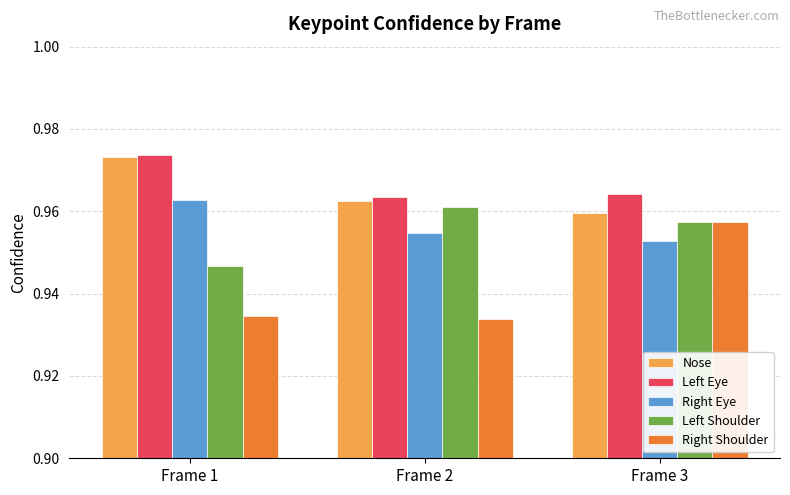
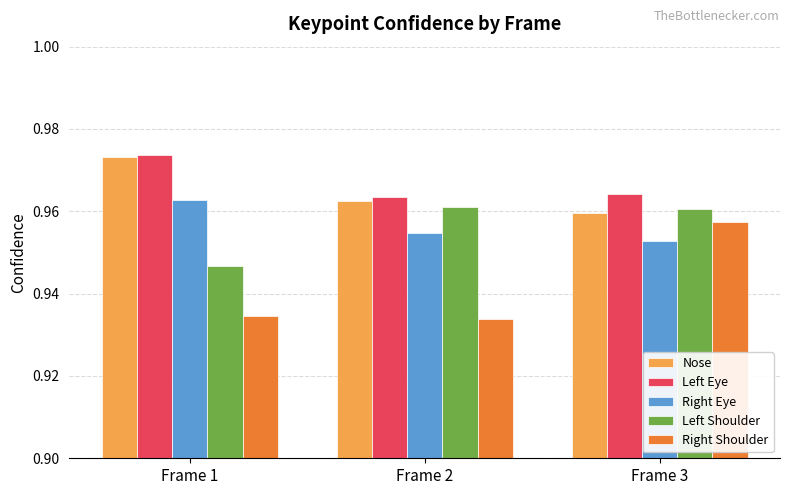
  {
    "Left Eye": {
      "Frame 1": 0.974,
      "Frame 2": 0.963,
      "Frame 3": 0.964
    },
    "Right Eye": {
      "Frame 1": 0.963,
      "Frame 2": 0.955,
      "Frame 3": 0.953
    },
    "Left Shoulder": {
      "Frame 1": 0.947,
      "Frame 2": 0.961,
-     "Frame 3": 0.957
+     "Frame 3": 0.961
    }
  }
